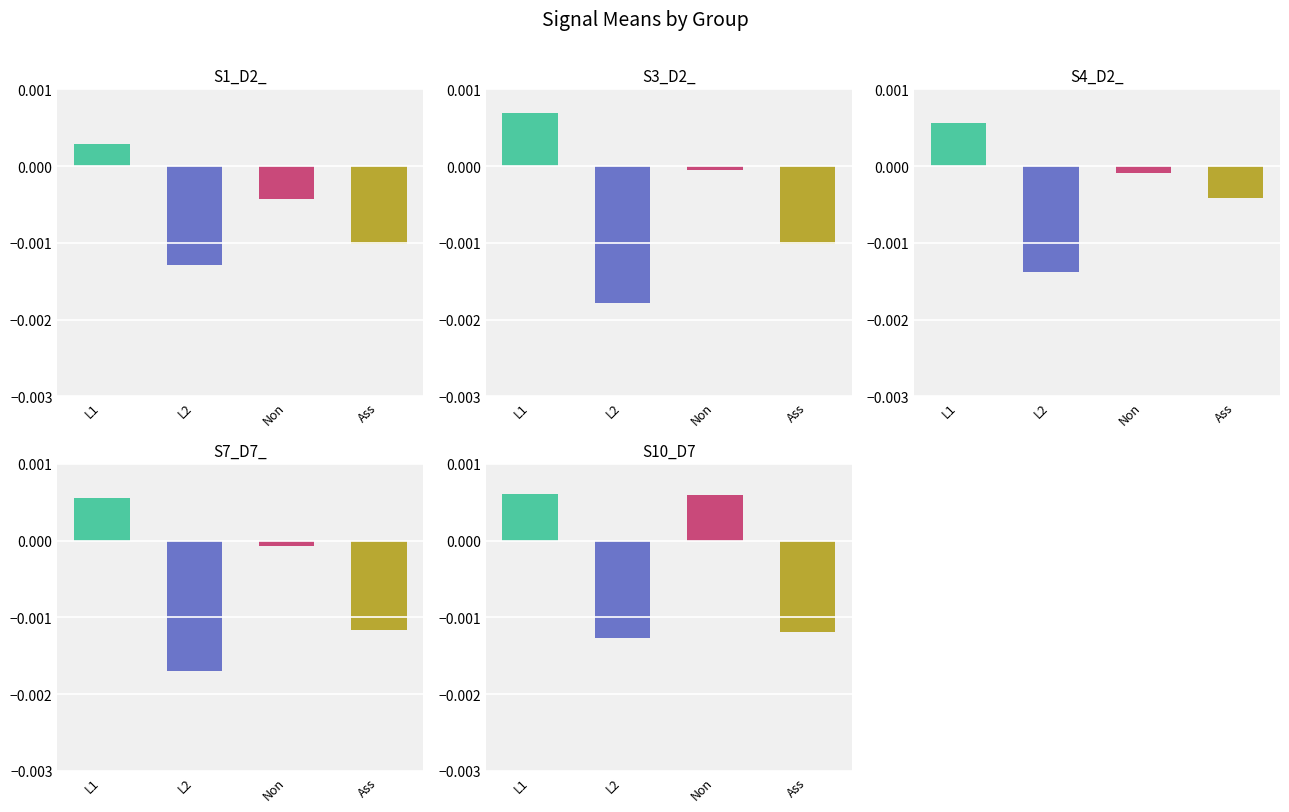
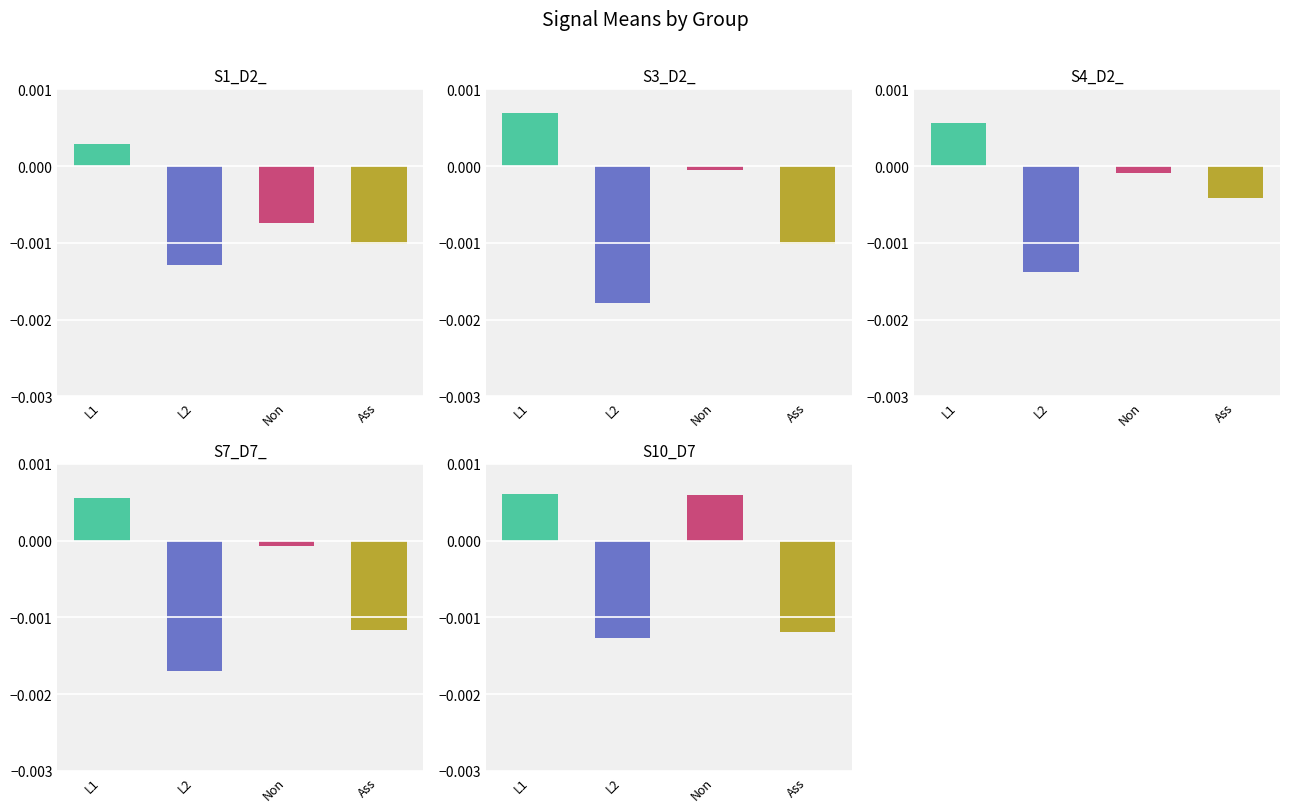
  {
    "S1_D2_": {
      "L1": 0.0003,
      "L2": -0.0013,
-     "Non": -0.0004,
+     "Non": -0.0007,
      "Ass": -0.0010
    },
    "S3_D2_": {
      "L1": 0.0007,
      "L2": -0.0018,
      "Non": -0.0001,
      "Ass": -0.0010
    },
    "S4_D2_": {
      "L1": 0.0006,
      "L2": -0.0014,
      "Non": -0.0001,
      "Ass": -0.0004
    },
    "S7_D7_": {
      "L1": 0.0006,
      "L2": -0.0017,
      "Non": -0.0001,
      "Ass": -0.0012
    },
    "S10_D7": {
      "L1": 0.0006,
      "L2": -0.0013,
      "Non": 0.0006,
      "Ass": -0.0012
    }
  }
